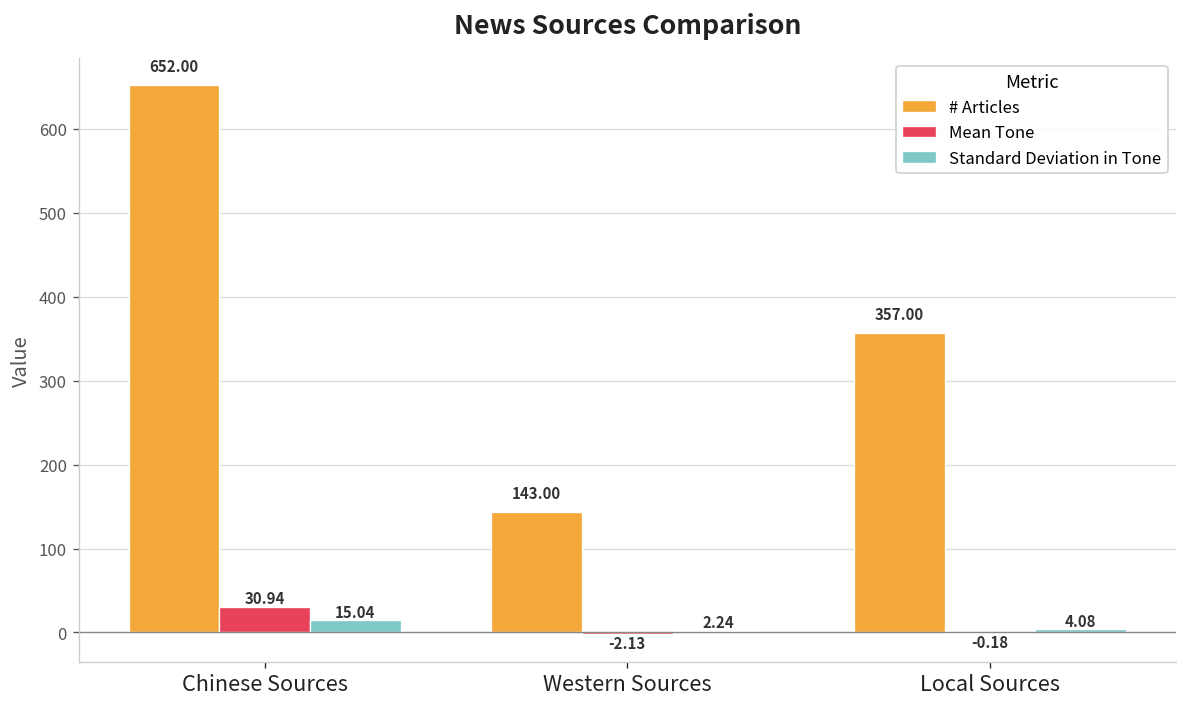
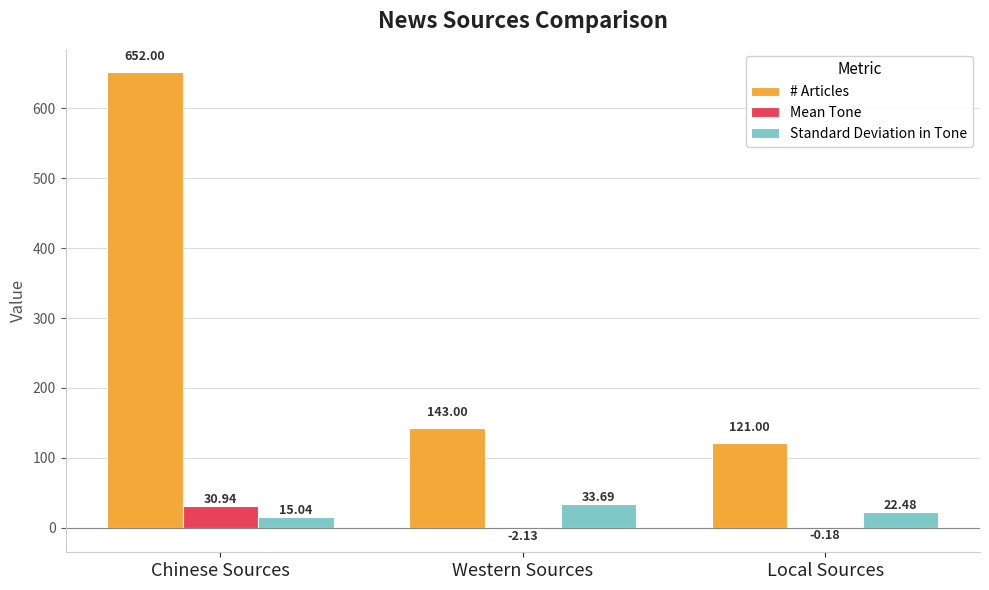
  {
    "# Articles": {
      "Chinese Sources": 652.00,
      "Western Sources": 143.00,
-     "Local Sources": 357.00
+     "Local Sources": 121.00
    },
    "Mean Tone": {
      "Chinese Sources": 30.94,
      "Western Sources": -2.13,
      "Local Sources": -0.18
    },
    "Standard Deviation in Tone": {
      "Chinese Sources": 15.04,
-     "Western Sources": 2.24,
-     "Local Sources": 4.08
+     "Western Sources": 33.69,
+     "Local Sources": 22.48
    }
  }
